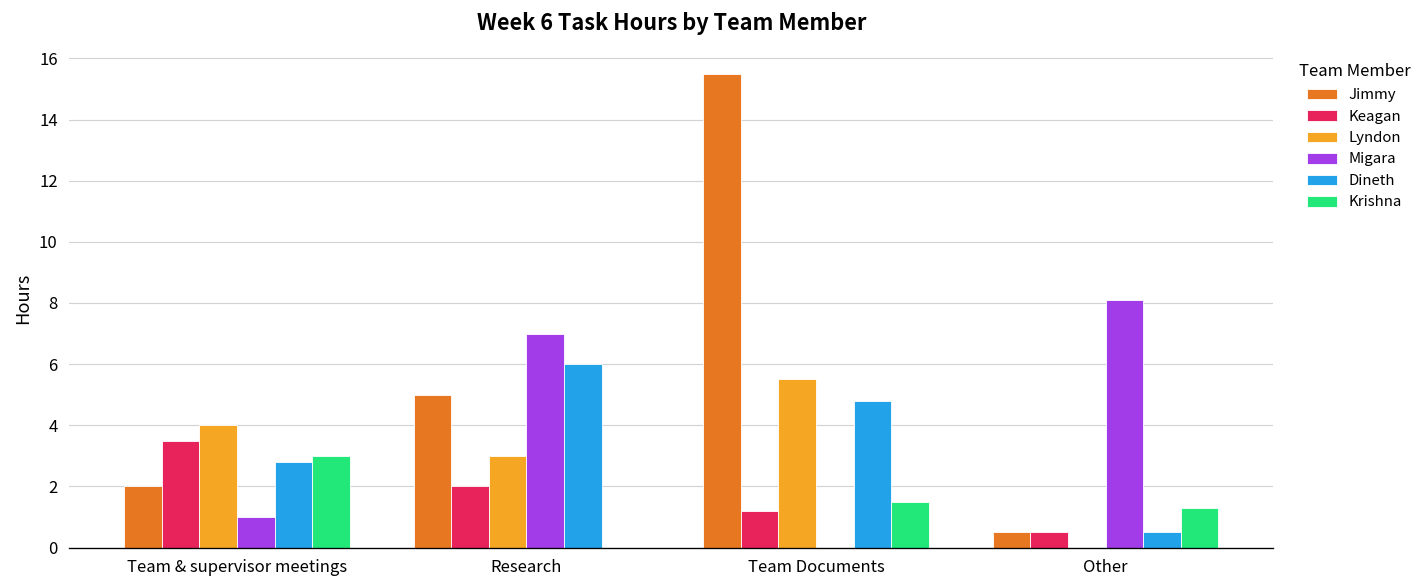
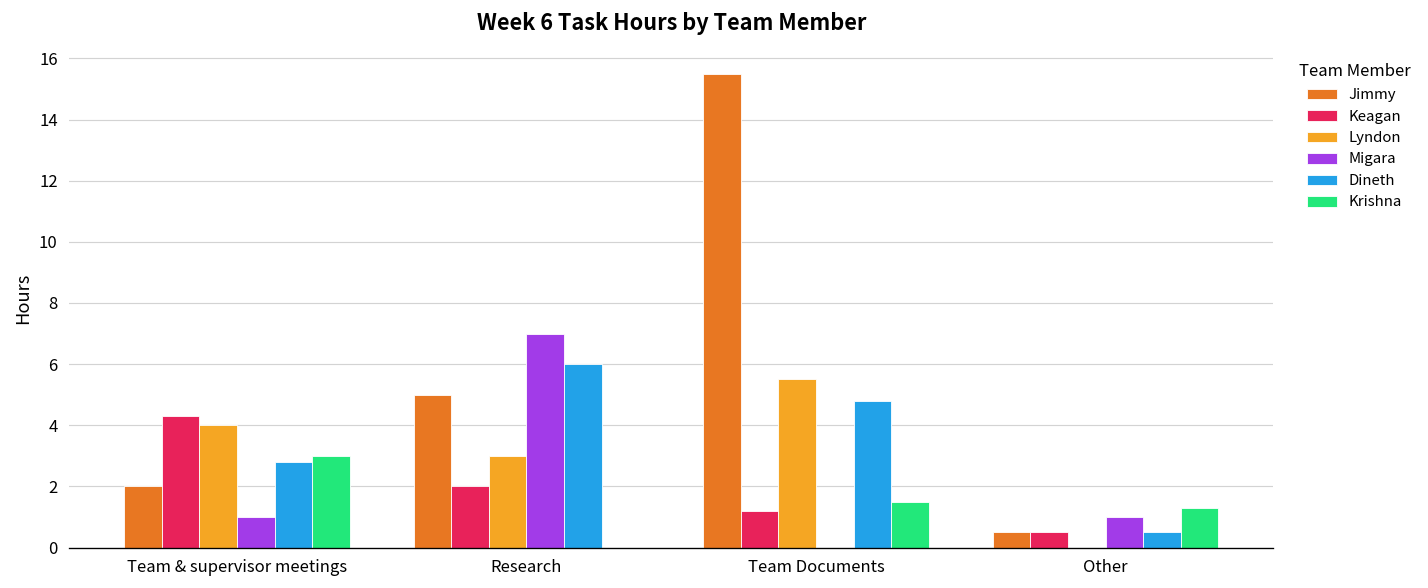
  {
    "Keagan": {
-     "Team & supervisor meetings": 3.5,
+     "Team & supervisor meetings": 4.3,
      "Research": 2.0,
      "Team Documents": 1.2,
      "Other": 0.5
    },
    "Migara": {
      "Team & supervisor meetings": 1.0,
      "Research": 7.0,
      "Team Documents": 0.0,
-     "Other": 8.1
+     "Other": 1.0
    },
    "Dineth": {
      "Team & supervisor meetings": 2.8,
      "Research": 6.0,
      "Team Documents": 4.8,
      "Other": 0.5
    },
    "Krishna": {
      "Team & supervisor meetings": 3.0,
      "Research": 0.0,
      "Team Documents": 1.5,
      "Other": 1.3
    }
  }
